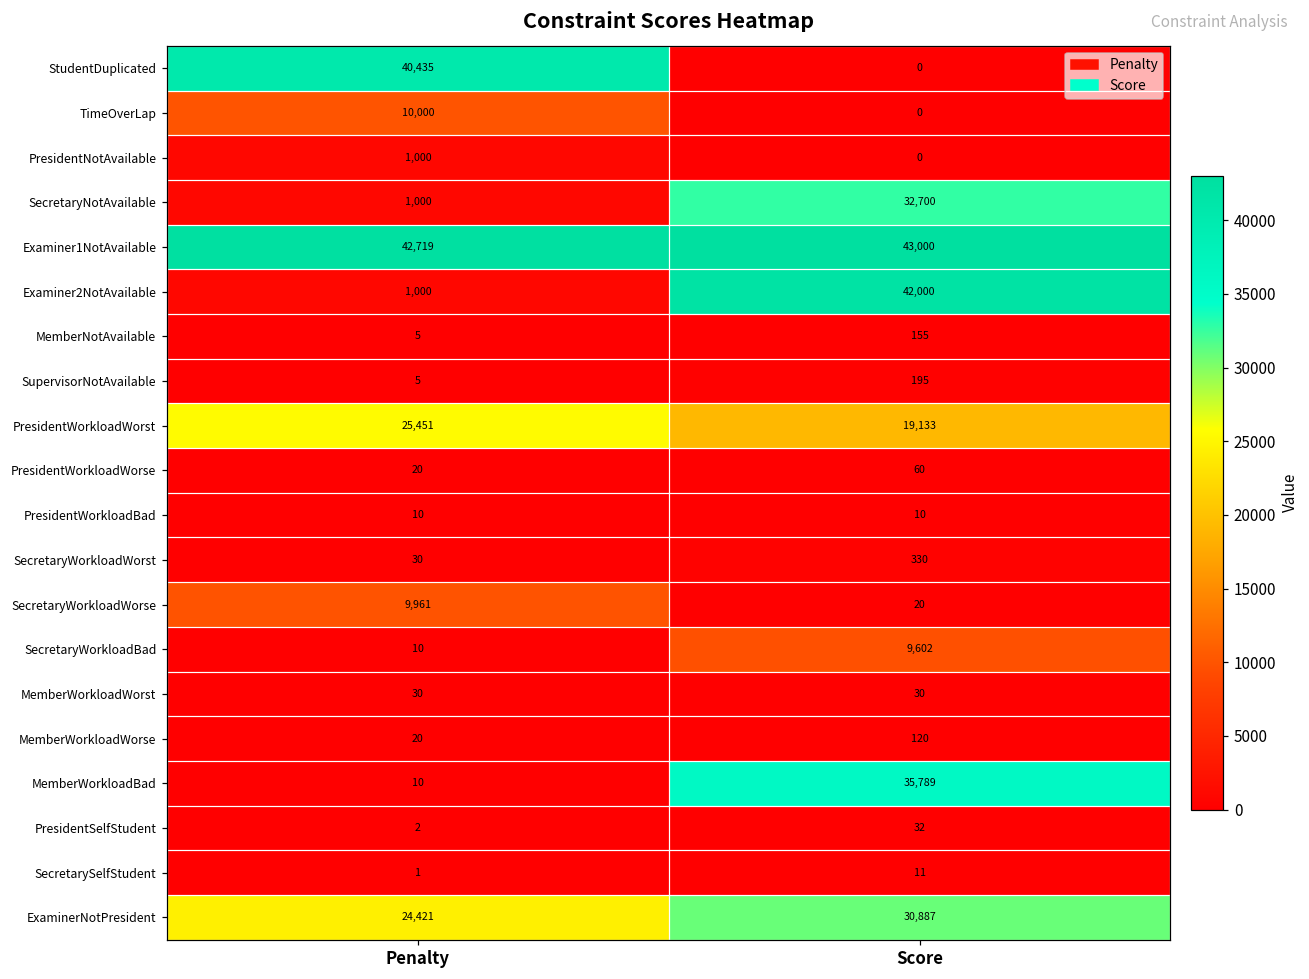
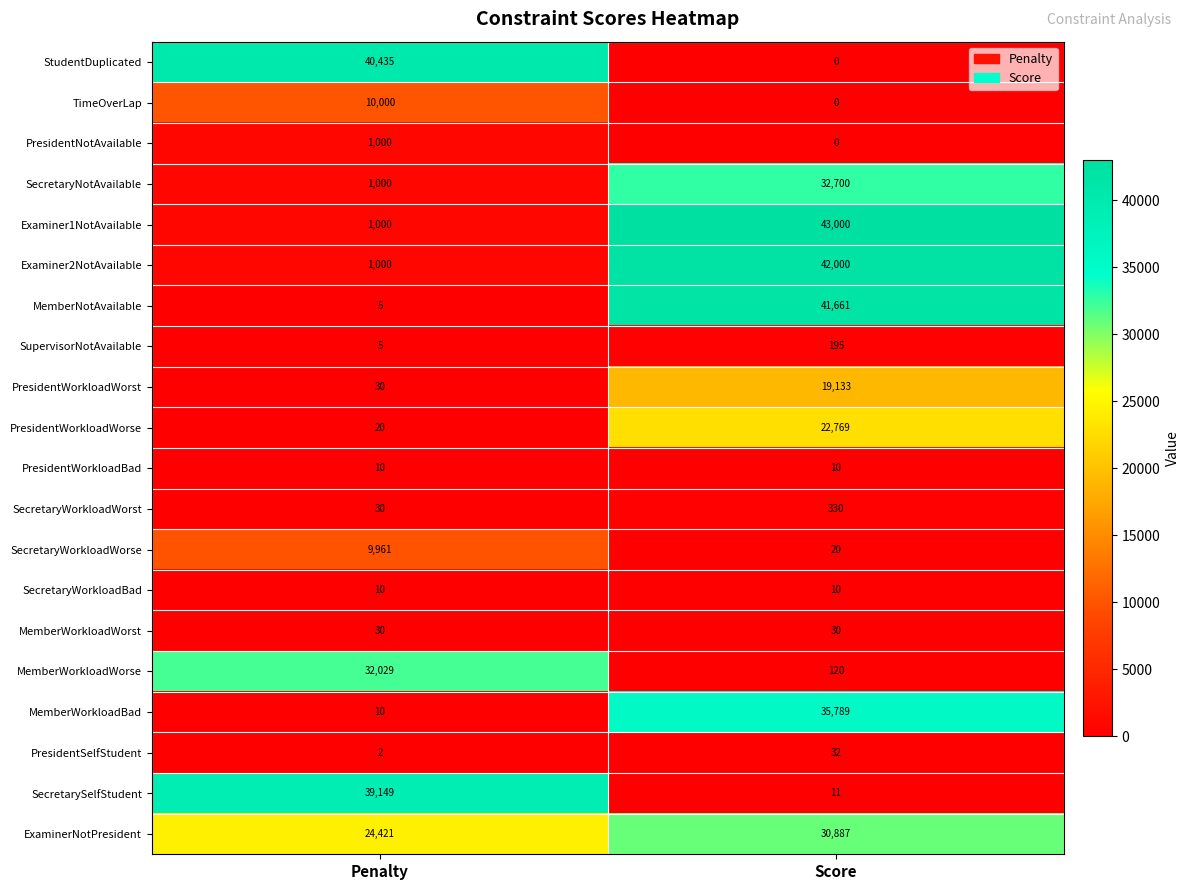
  {
    "StudentDuplicated": {
      "Penalty": "40,435",
      "Score": "0"
    },
    "TimeOverLap": {
      "Penalty": "10,000",
      "Score": "0"
    },
    "PresidentNotAvailable": {
      "Penalty": "1,000",
      "Score": "0"
    },
    "SecretaryNotAvailable": {
      "Penalty": "1,000",
      "Score": "32,700"
    },
    "Examiner1NotAvailable": {
-     "Penalty": "42,719",
+     "Penalty": "1,000",
      "Score": "43,000"
    },
    "Examiner2NotAvailable": {
      "Penalty": "1,000",
      "Score": "42,000"
    },
    "MemberNotAvailable": {
      "Penalty": "5",
-     "Score": "155"
+     "Score": "41,661"
    },
    "SupervisorNotAvailable": {
      "Penalty": "5",
      "Score": "195"
    },
    "PresidentWorkloadWorst": {
-     "Penalty": "25,451",
+     "Penalty": "30",
      "Score": "19,133"
    },
    "PresidentWorkloadWorse": {
      "Penalty": "20",
-     "Score": "60"
+     "Score": "22,769"
    },
    "PresidentWorkloadBad": {
      "Penalty": "10",
      "Score": "10"
    },
    "SecretaryWorkloadWorst": {
      "Penalty": "30",
      "Score": "330"
    },
    "SecretaryWorkloadWorse": {
      "Penalty": "9,961",
      "Score": "20"
    },
    "SecretaryWorkloadBad": {
      "Penalty": "10",
-     "Score": "9,602"
+     "Score": "10"
    },
    "MemberWorkloadWorst": {
      "Penalty": "30",
      "Score": "30"
    },
    "MemberWorkloadWorse": {
-     "Penalty": "20",
+     "Penalty": "32,029",
      "Score": "120"
    },
    "MemberWorkloadBad": {
      "Penalty": "10",
      "Score": "35,789"
    },
    "PresidentSelfStudent": {
      "Penalty": "2",
      "Score": "32"
    },
    "SecretarySelfStudent": {
-     "Penalty": "1",
+     "Penalty": "39,149",
      "Score": "11"
    },
    "ExaminerNotPresident": {
      "Penalty": "24,421",
      "Score": "30,887"
    }
  }
